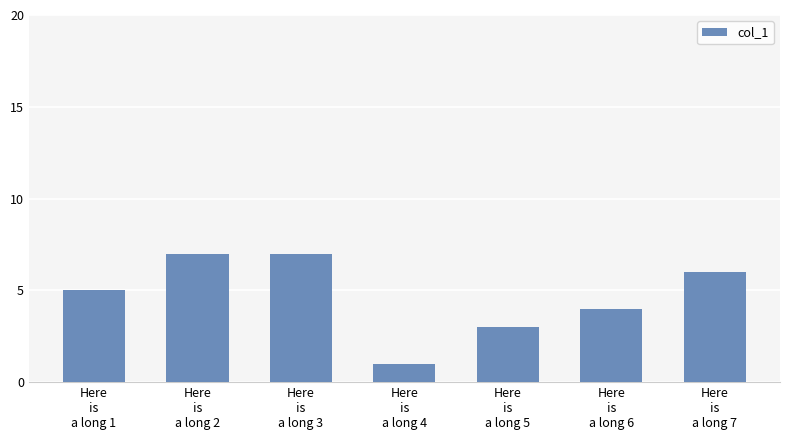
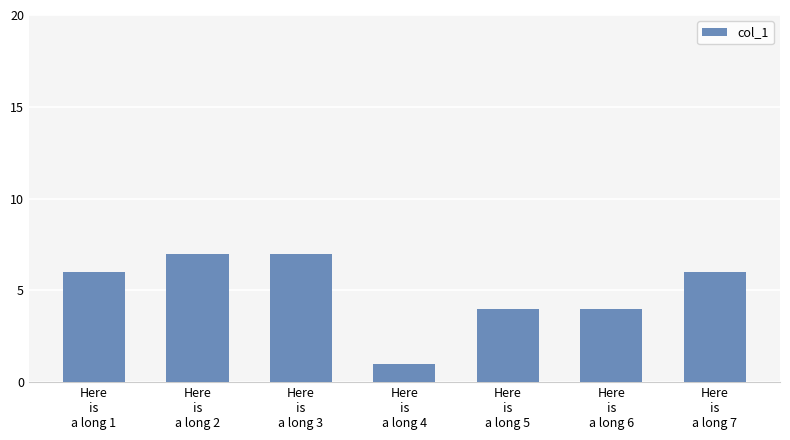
  {
-   "Here is a long 1": 5,
+   "Here is a long 1": 6,
    "Here is a long 2": 7,
    "Here is a long 3": 7,
    "Here is a long 4": 1,
-   "Here is a long 5": 3,
+   "Here is a long 5": 4,
    "Here is a long 6": 4,
    "Here is a long 7": 6
  }
